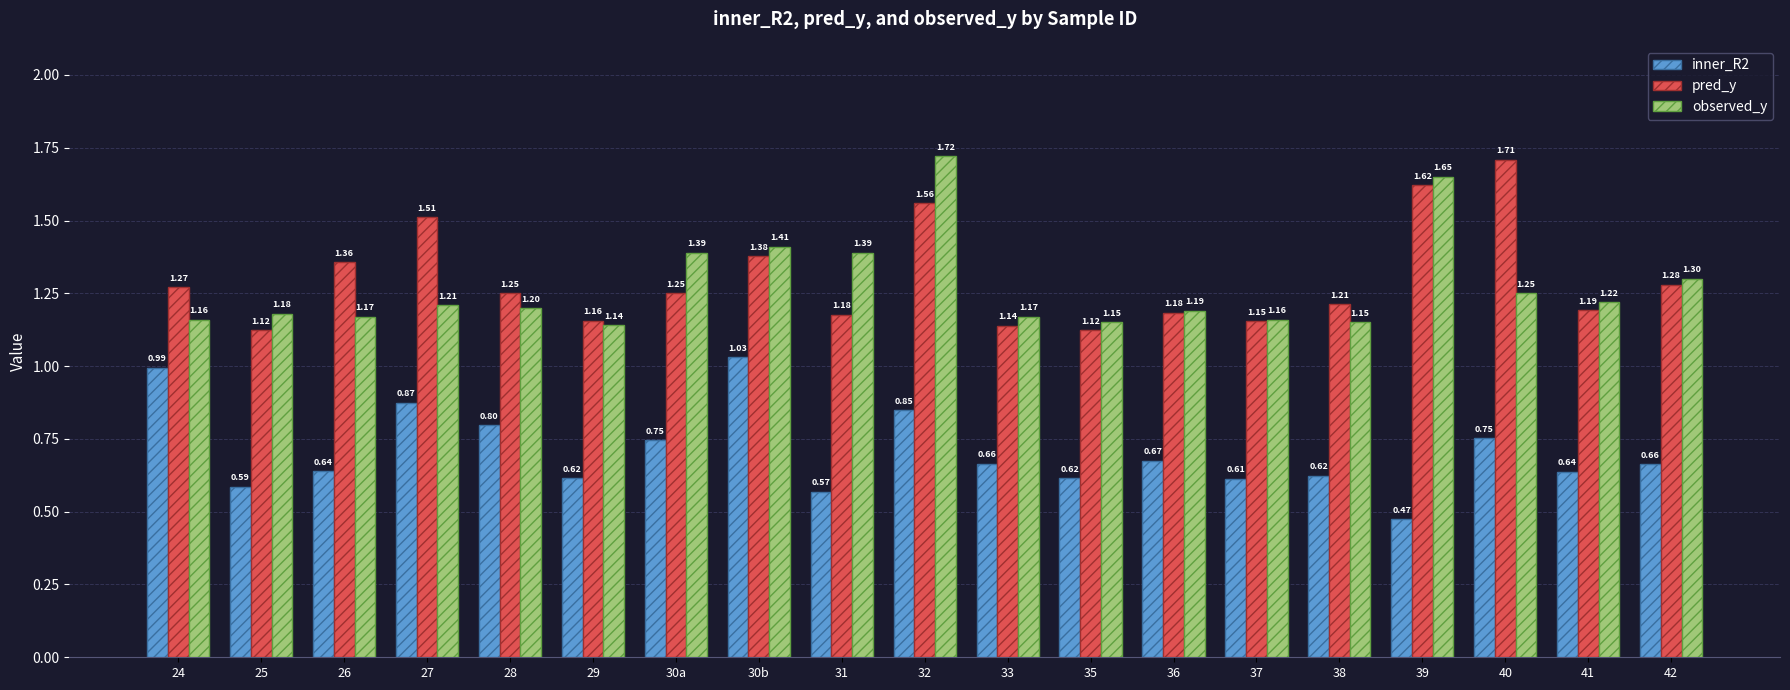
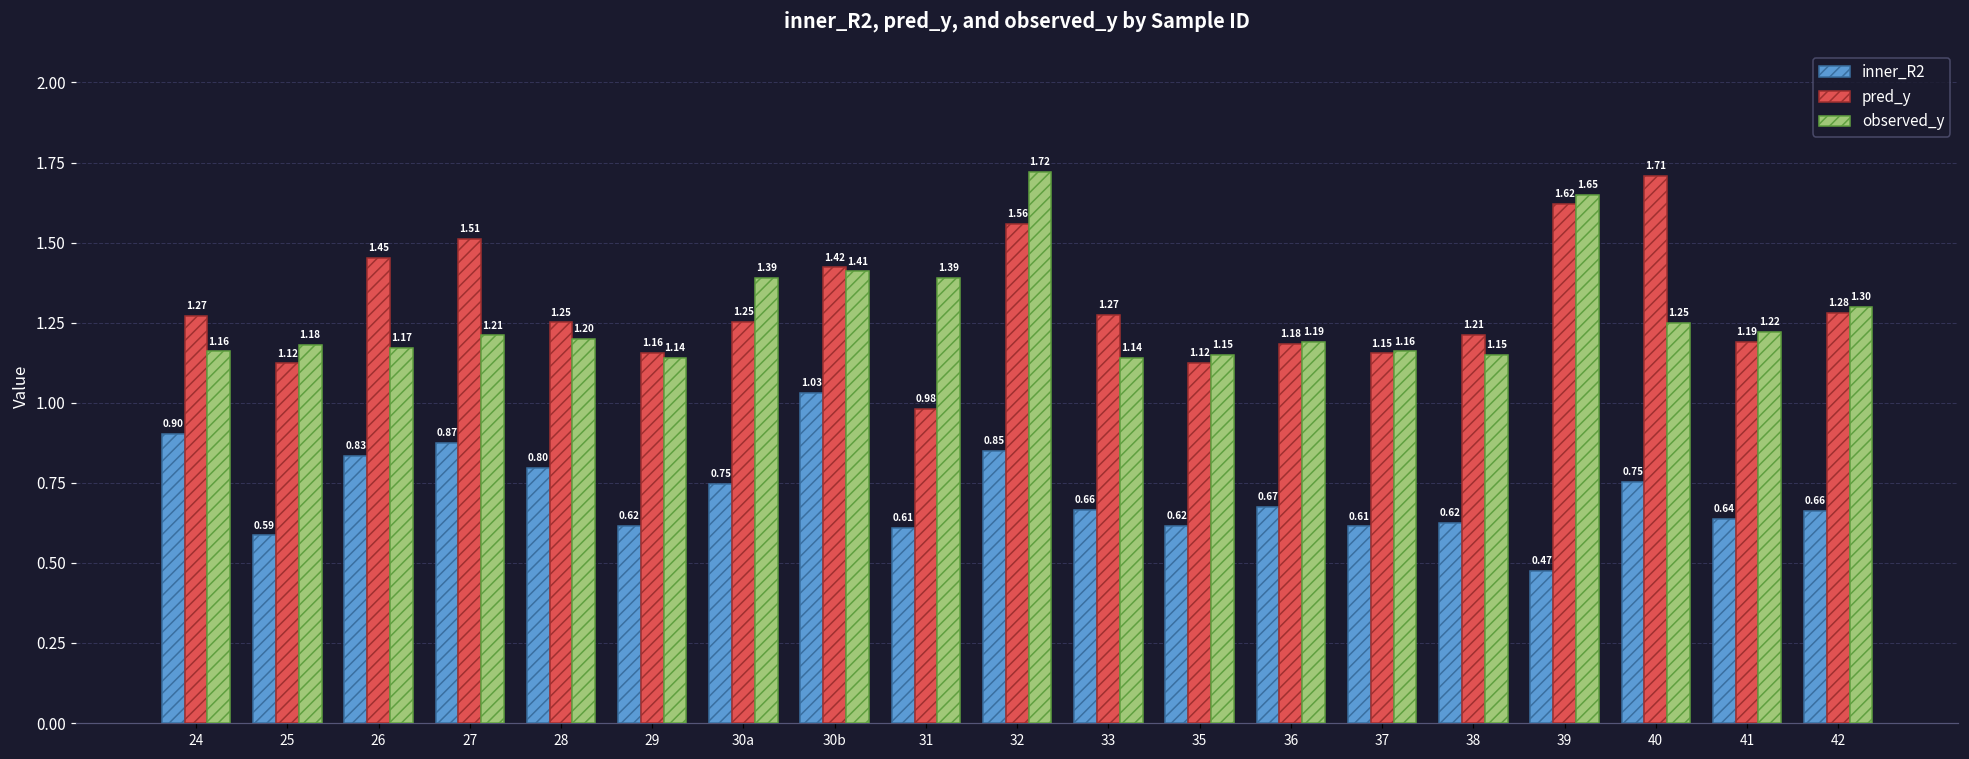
  {
    "inner_R2": {
-     "24": 0.99,
+     "24": 0.90,
      "25": 0.59,
-     "26": 0.64,
+     "26": 0.83,
      "27": 0.87,
      "28": 0.80,
      "29": 0.62,
      "30a": 0.75,
      "30b": 1.03,
-     "31": 0.57,
+     "31": 0.61,
      "32": 0.85,
      "33": 0.66,
      "35": 0.62,
      "36": 0.67,
      "37": 0.61,
      "38": 0.62,
      "39": 0.47,
      "40": 0.75,
      "41": 0.64,
      "42": 0.66
    },
    "pred_y": {
      "24": 1.27,
      "25": 1.12,
-     "26": 1.36,
+     "26": 1.45,
      "27": 1.51,
      "28": 1.25,
      "29": 1.16,
      "30a": 1.25,
-     "30b": 1.38,
-     "31": 1.18,
+     "30b": 1.42,
+     "31": 0.98,
      "32": 1.56,
-     "33": 1.14,
+     "33": 1.27,
      "35": 1.12,
      "36": 1.18,
      "37": 1.15,
      "38": 1.21,
      "39": 1.62,
      "40": 1.71,
      "41": 1.19,
      "42": 1.28
    },
    "observed_y": {
      "24": 1.16,
      "25": 1.18,
      "26": 1.17,
      "27": 1.21,
      "28": 1.20,
      "29": 1.14,
      "30a": 1.39,
      "30b": 1.41,
      "31": 1.39,
      "32": 1.72,
-     "33": 1.17,
+     "33": 1.14,
      "35": 1.15,
      "36": 1.19,
      "37": 1.16,
      "38": 1.15,
      "39": 1.65,
      "40": 1.25,
      "41": 1.22,
      "42": 1.30
    }
  }
